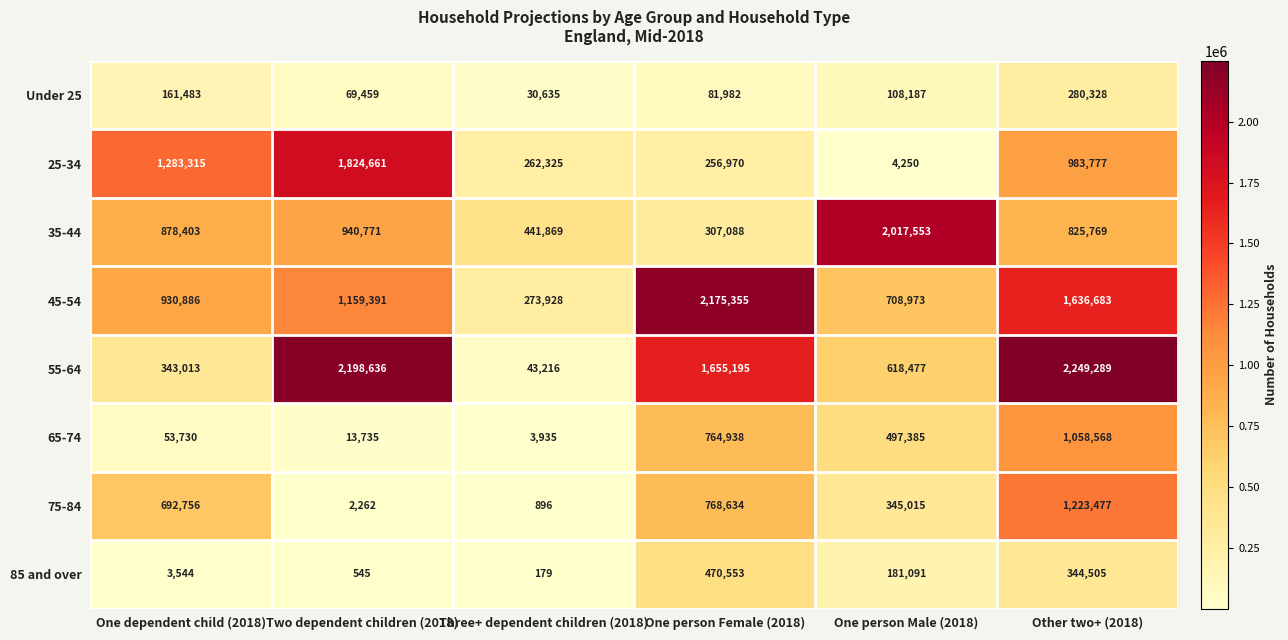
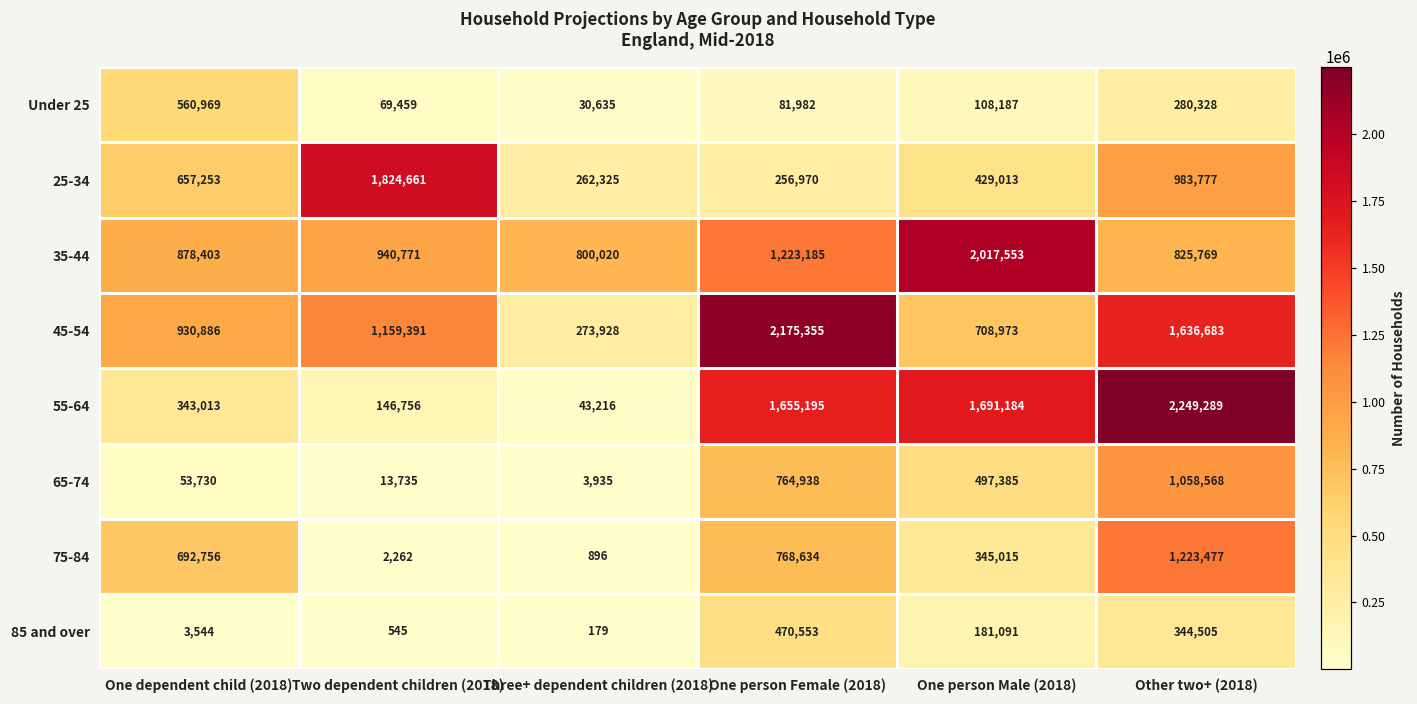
  {
    "Under 25": {
-     "One dependent child (2018)": "161,483",
+     "One dependent child (2018)": "560,969",
      "Two dependent children (2018)": "69,459",
      "Three+ dependent children (2018)": "30,635",
      "One person Female (2018)": "81,982",
      "One person Male (2018)": "108,187",
      "Other two+ (2018)": "280,328"
    },
    "25-34": {
-     "One dependent child (2018)": "1,283,315",
+     "One dependent child (2018)": "657,253",
      "Two dependent children (2018)": "1,824,661",
      "Three+ dependent children (2018)": "262,325",
      "One person Female (2018)": "256,970",
-     "One person Male (2018)": "4,250",
+     "One person Male (2018)": "429,013",
      "Other two+ (2018)": "983,777"
    },
    "35-44": {
      "One dependent child (2018)": "878,403",
      "Two dependent children (2018)": "940,771",
-     "Three+ dependent children (2018)": "441,869",
-     "One person Female (2018)": "307,088",
+     "Three+ dependent children (2018)": "800,020",
+     "One person Female (2018)": "1,223,185",
      "One person Male (2018)": "2,017,553",
      "Other two+ (2018)": "825,769"
    },
    "45-54": {
      "One dependent child (2018)": "930,886",
      "Two dependent children (2018)": "1,159,391",
      "Three+ dependent children (2018)": "273,928",
      "One person Female (2018)": "2,175,355",
      "One person Male (2018)": "708,973",
      "Other two+ (2018)": "1,636,683"
    },
    "55-64": {
      "One dependent child (2018)": "343,013",
-     "Two dependent children (2018)": "2,198,636",
+     "Two dependent children (2018)": "146,756",
      "Three+ dependent children (2018)": "43,216",
      "One person Female (2018)": "1,655,195",
-     "One person Male (2018)": "618,477",
+     "One person Male (2018)": "1,691,184",
      "Other two+ (2018)": "2,249,289"
    },
    "65-74": {
      "One dependent child (2018)": "53,730",
      "Two dependent children (2018)": "13,735",
      "Three+ dependent children (2018)": "3,935",
      "One person Female (2018)": "764,938",
      "One person Male (2018)": "497,385",
      "Other two+ (2018)": "1,058,568"
    },
    "75-84": {
      "One dependent child (2018)": "692,756",
      "Two dependent children (2018)": "2,262",
      "Three+ dependent children (2018)": "896",
      "One person Female (2018)": "768,634",
      "One person Male (2018)": "345,015",
      "Other two+ (2018)": "1,223,477"
    },
    "85 and over": {
      "One dependent child (2018)": "3,544",
      "Two dependent children (2018)": "545",
      "Three+ dependent children (2018)": "179",
      "One person Female (2018)": "470,553",
      "One person Male (2018)": "181,091",
      "Other two+ (2018)": "344,505"
    }
  }
